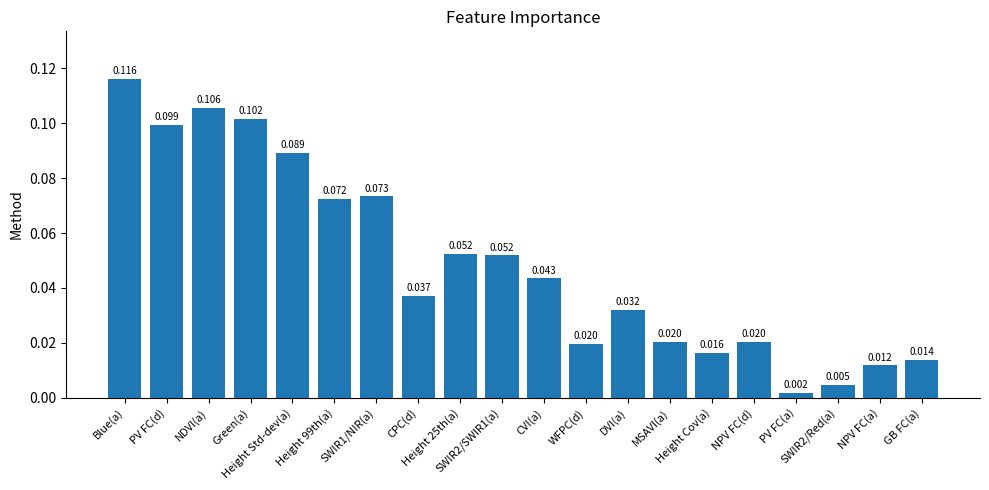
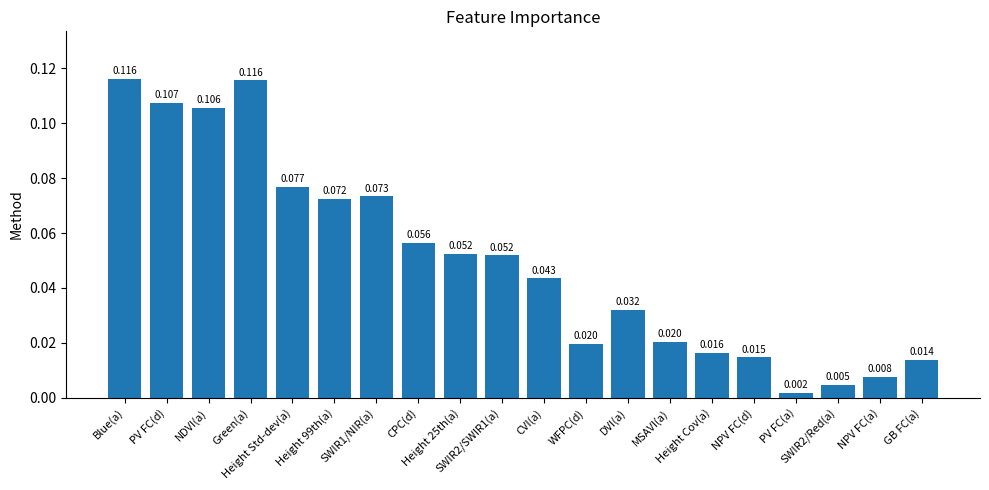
  {
    "Blue(a)": 0.116,
-   "PV FC(d)": 0.099,
+   "PV FC(d)": 0.107,
    "NDVI(a)": 0.106,
-   "Green(a)": 0.102,
-   "Height Std-dev(a)": 0.089,
+   "Green(a)": 0.116,
+   "Height Std-dev(a)": 0.077,
    "Height 99th(a)": 0.072,
    "SWIR1/NIR(a)": 0.073,
-   "CPC(d)": 0.037,
+   "CPC(d)": 0.056,
    "Height 25th(a)": 0.052,
    "SWIR2/SWIR1(a)": 0.052,
    "CVI(a)": 0.043,
    "WFPC(d)": 0.020,
    "DVI(a)": 0.032,
    "MSAVI(a)": 0.020,
    "Height Cov(a)": 0.016,
-   "NPV FC(d)": 0.020,
+   "NPV FC(d)": 0.015,
    "PV FC(a)": 0.002,
    "SWIR2/Red(a)": 0.005,
-   "NPV FC(a)": 0.012,
+   "NPV FC(a)": 0.008,
    "GB FC(a)": 0.014
  }
